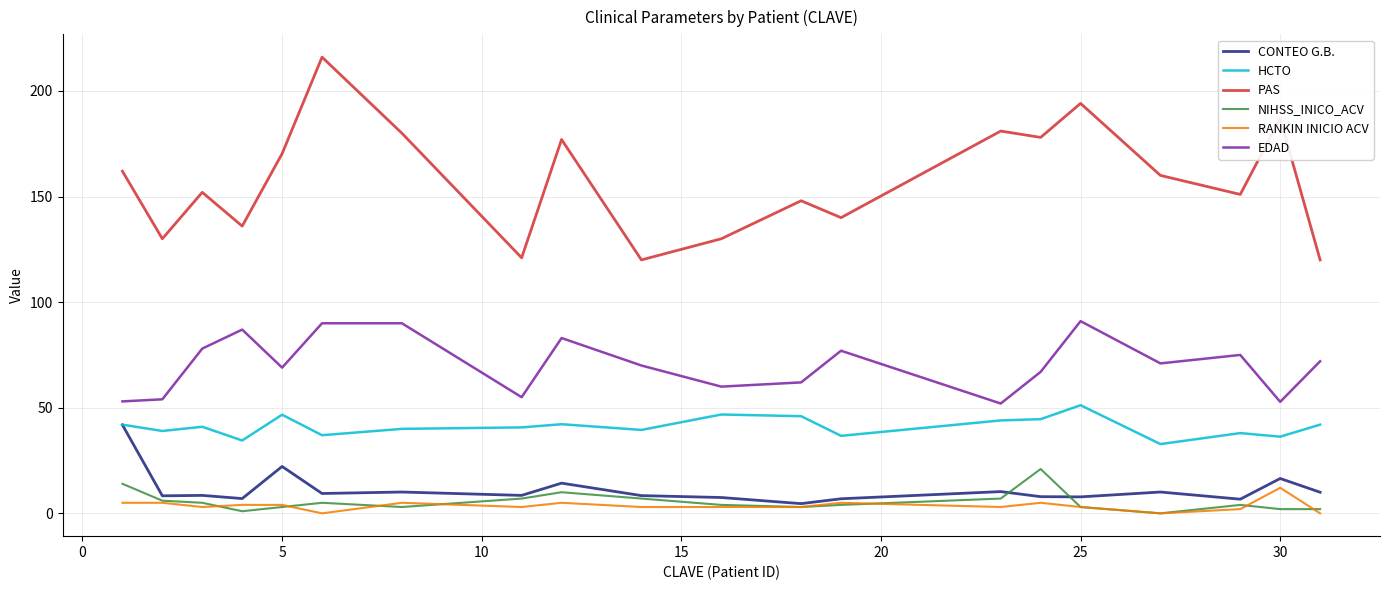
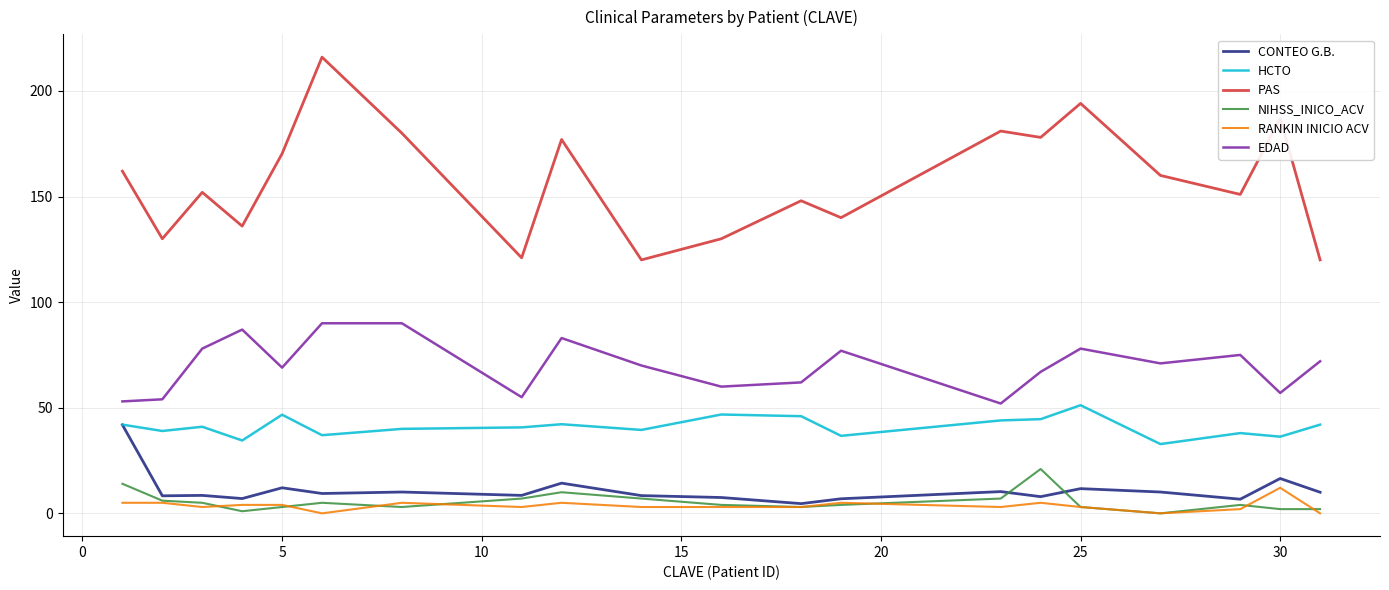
  {
    "CONTEO G.B.": {
-     "5": 22,
-     "25": 8,
+     "5": 12,
+     "25": 12,
      "30": 17
    },
    "HCTO": {
      "5": 47,
      "25": 51,
      "30": 36
    },
    "PAS": {
      "5": 170,
      "25": 194
    },
    "NIHSS_INICO_ACV": {
      "30": 2
    },
    "RANKIN INICIO ACV": {
      "30": 12
    },
    "EDAD": {
      "5": 69,
-     "25": 91,
-     "30": 53
+     "25": 78,
+     "30": 57
    }
  }
